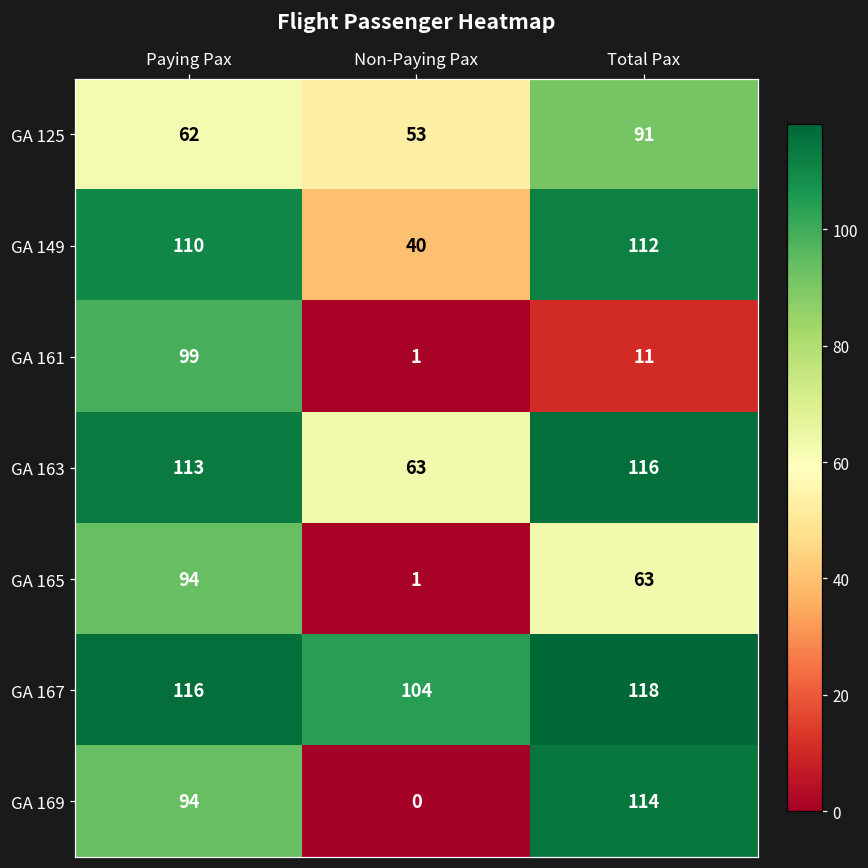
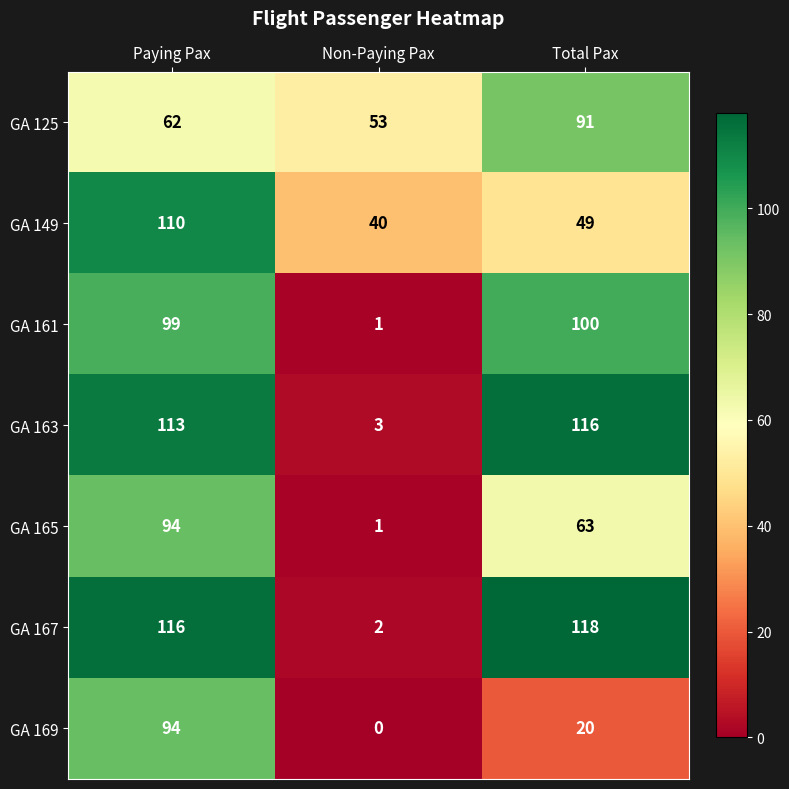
  {
    "GA 125": {
      "Paying Pax": 62,
      "Non-Paying Pax": 53,
      "Total Pax": 91
    },
    "GA 149": {
      "Paying Pax": 110,
      "Non-Paying Pax": 40,
-     "Total Pax": 112
+     "Total Pax": 49
    },
    "GA 161": {
      "Paying Pax": 99,
      "Non-Paying Pax": 1,
-     "Total Pax": 11
+     "Total Pax": 100
    },
    "GA 163": {
      "Paying Pax": 113,
-     "Non-Paying Pax": 63,
+     "Non-Paying Pax": 3,
      "Total Pax": 116
    },
    "GA 165": {
      "Paying Pax": 94,
      "Non-Paying Pax": 1,
      "Total Pax": 63
    },
    "GA 167": {
      "Paying Pax": 116,
-     "Non-Paying Pax": 104,
+     "Non-Paying Pax": 2,
      "Total Pax": 118
    },
    "GA 169": {
      "Paying Pax": 94,
      "Non-Paying Pax": 0,
-     "Total Pax": 114
+     "Total Pax": 20
    }
  }
